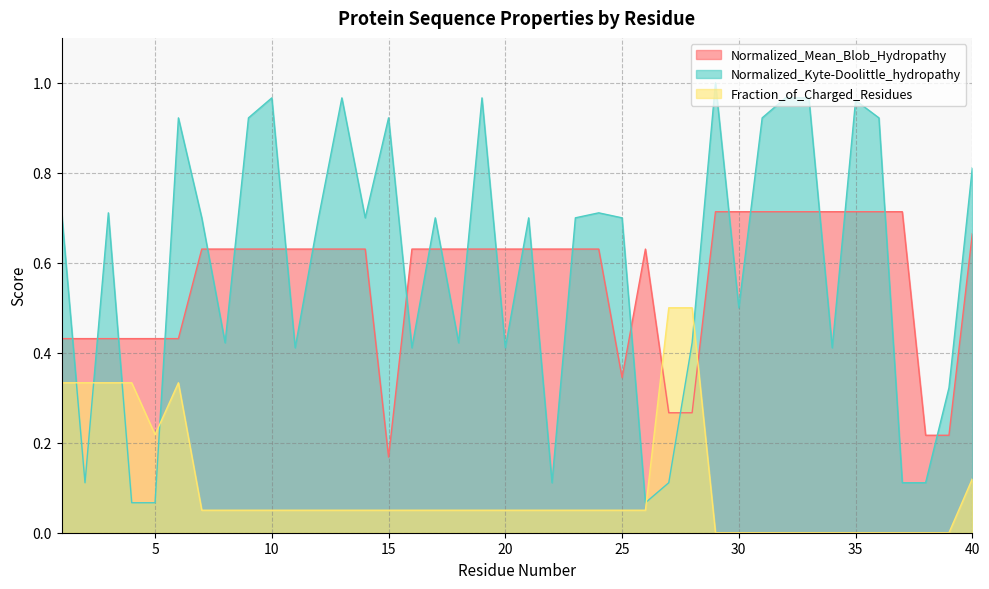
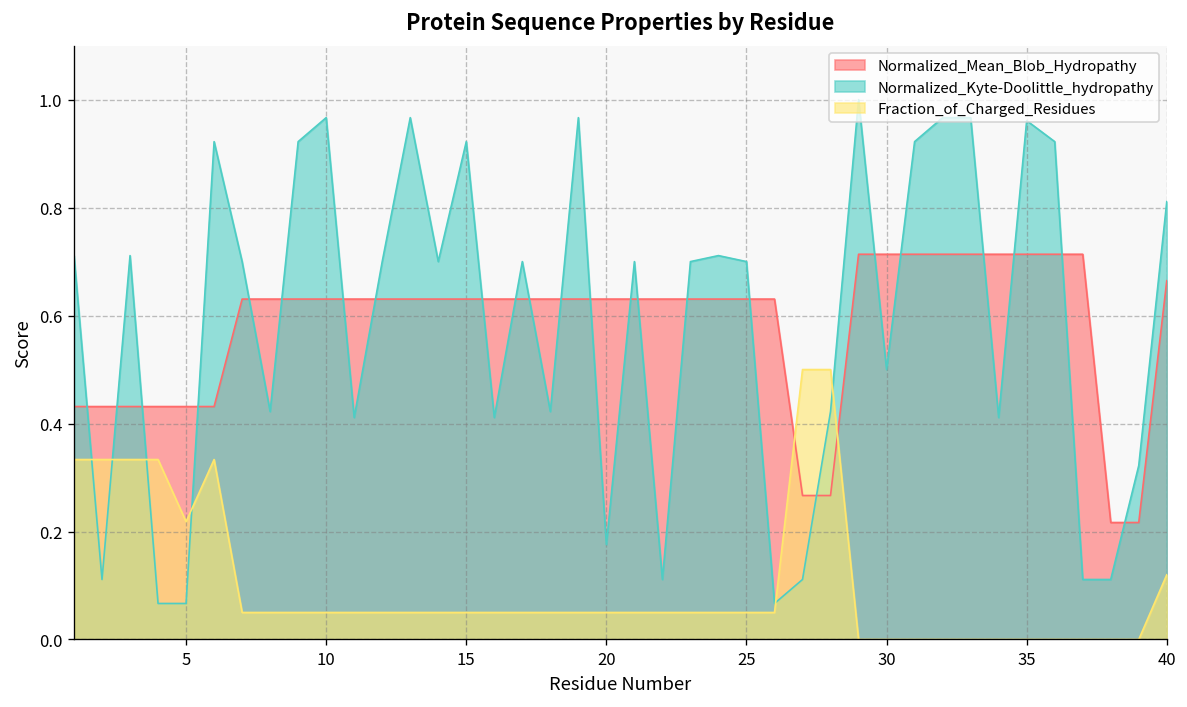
  {
    "Normalized_Mean_Blob_Hydropathy": {
      "5": 0.43,
      "10": 0.63,
-     "15": 0.17,
+     "15": 0.63,
      "20": 0.63,
-     "25": 0.34,
+     "25": 0.63,
      "30": 0.71,
      "35": 0.71,
      "40": 0.66
    },
    "Normalized_Kyte-Doolittle_hydropathy": {
      "5": 0.07,
      "10": 0.97,
      "15": 0.92,
-     "20": 0.41,
+     "20": 0.18,
      "25": 0.70,
      "30": 0.50,
      "40": 0.81
    },
    "Fraction_of_Charged_Residues": {
      "5": 0.22,
      "10": 0.05,
      "15": 0.05,
      "20": 0.05,
      "25": 0.05,
      "30": 0.00,
      "35": 0.00,
      "40": 0.12
    }
  }
